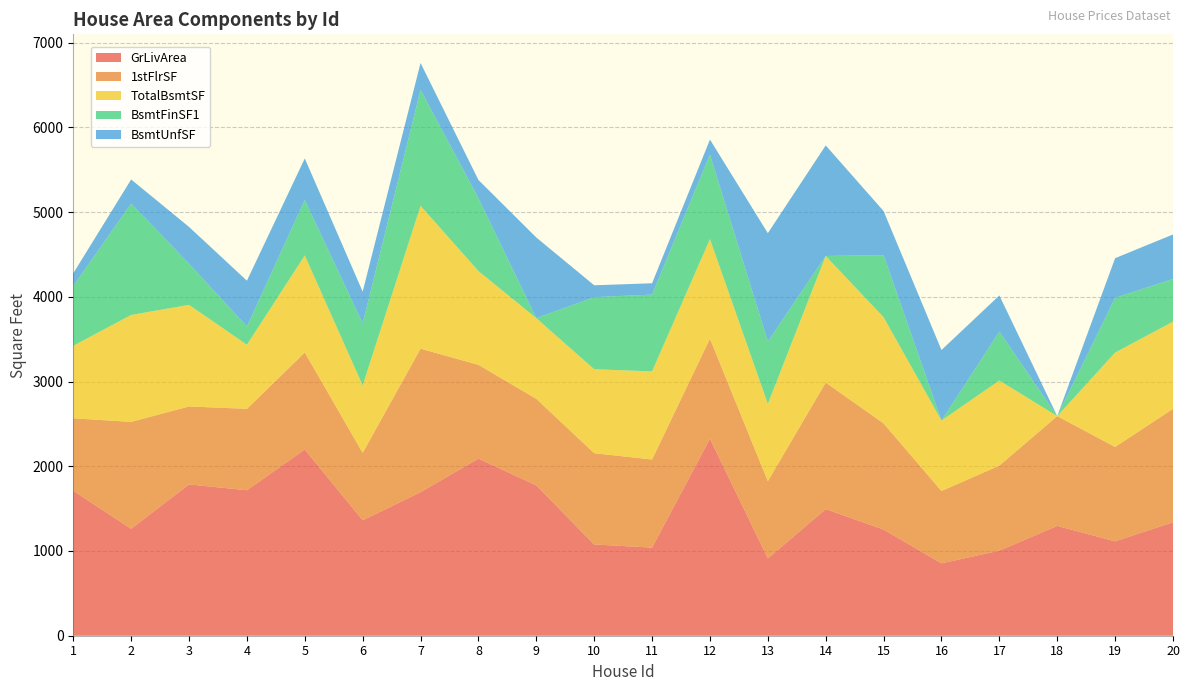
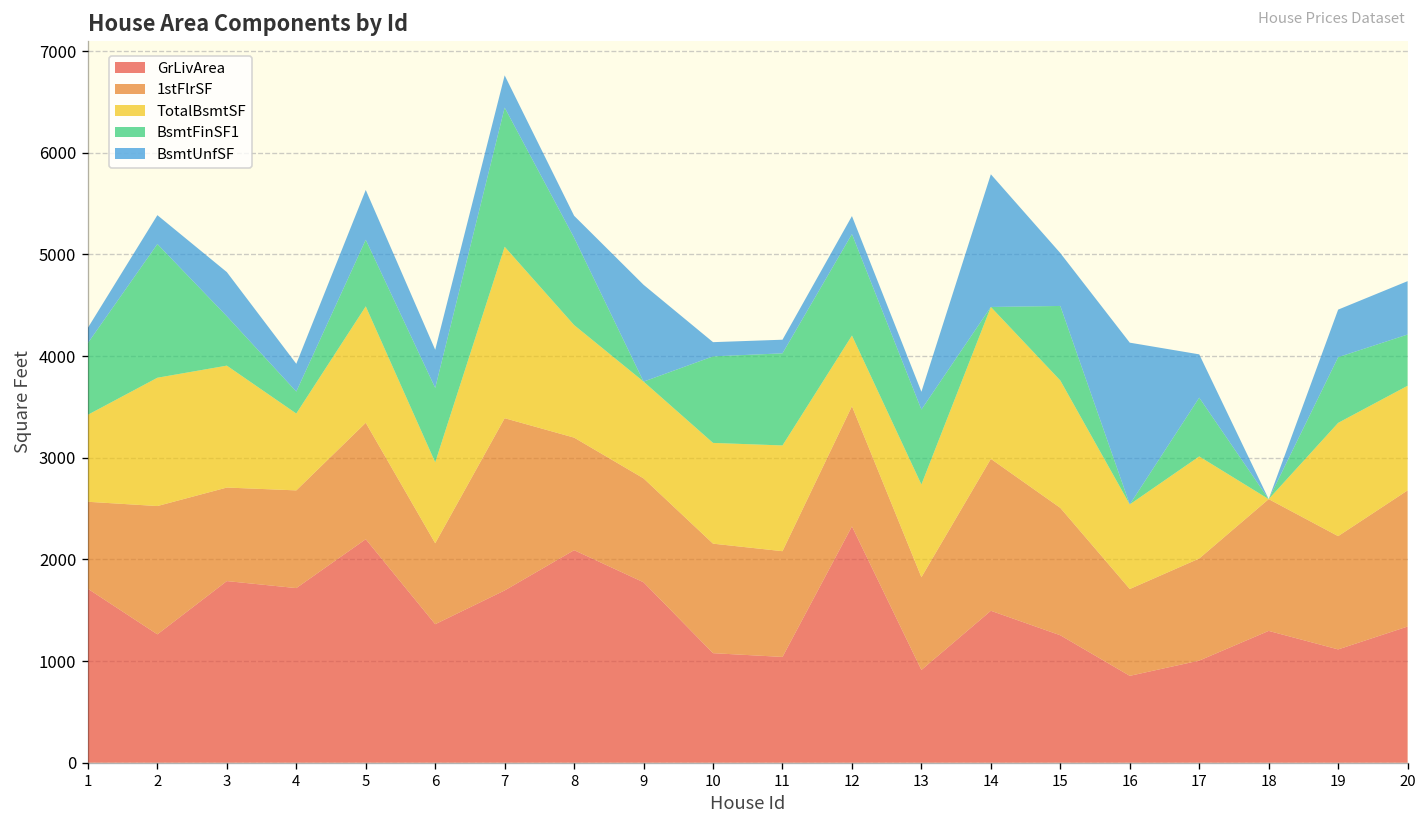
  {
    "TotalBsmtSF": {
      "1": 900,
      "2": 1300,
      "3": 1200,
      "4": 800,
      "5": 1100,
      "6": 800,
      "7": 1700,
      "8": 1100,
      "10": 1000,
      "11": 1000,
-     "12": 1200,
+     "12": 700,
      "13": 900,
      "15": 1300,
      "17": 1000,
      "19": 1100,
      "20": 1000
    },
    "BsmtFinSF1": {
      "1": 700,
      "2": 1300,
      "3": 500,
      "4": 200,
      "5": 700,
      "6": 700,
      "7": 1400,
      "8": 900,
      "10": 900,
      "11": 900,
      "12": 1000,
      "13": 700,
      "15": 700,
      "17": 600,
      "19": 600,
      "20": 500
    },
    "BsmtUnfSF": {
      "1": 200,
      "2": 300,
      "3": 400,
-     "4": 500,
+     "4": 300,
      "5": 500,
      "6": 400,
      "7": 300,
      "8": 200,
      "9": 1000,
      "10": 100,
      "11": 100,
      "12": 200,
-     "13": 1300,
+     "13": 200,
      "14": 1300,
      "15": 500,
-     "16": 800,
+     "16": 1600,
      "17": 400,
      "19": 500,
      "20": 500
    }
  }
